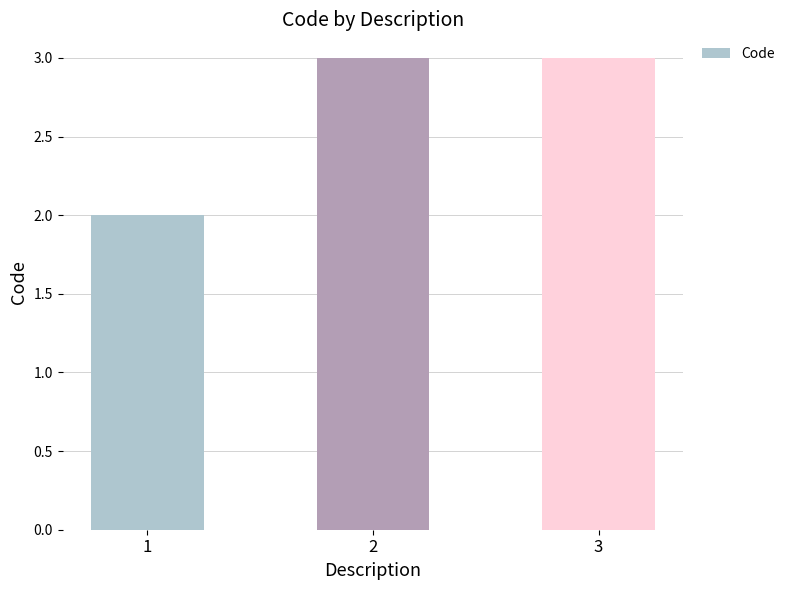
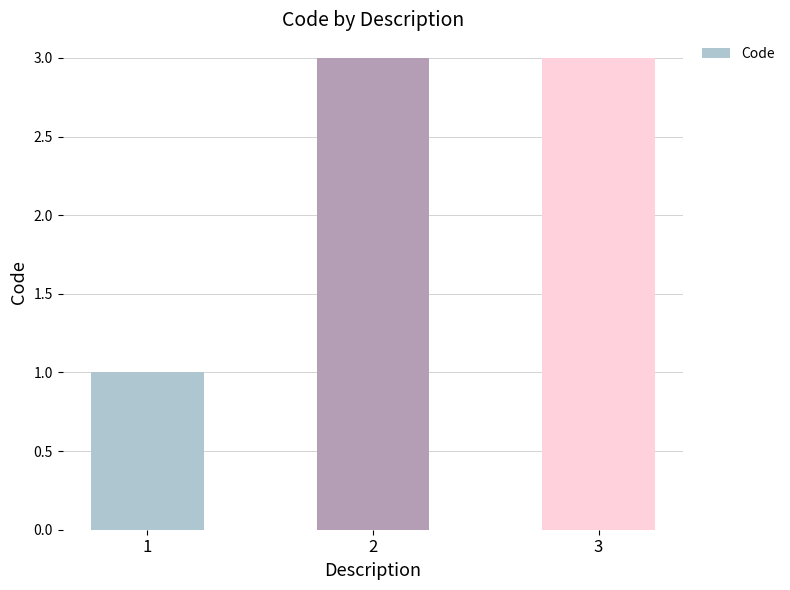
  {
-   "1": 2,
+   "1": 1,
    "2": 3,
    "3": 3
  }
